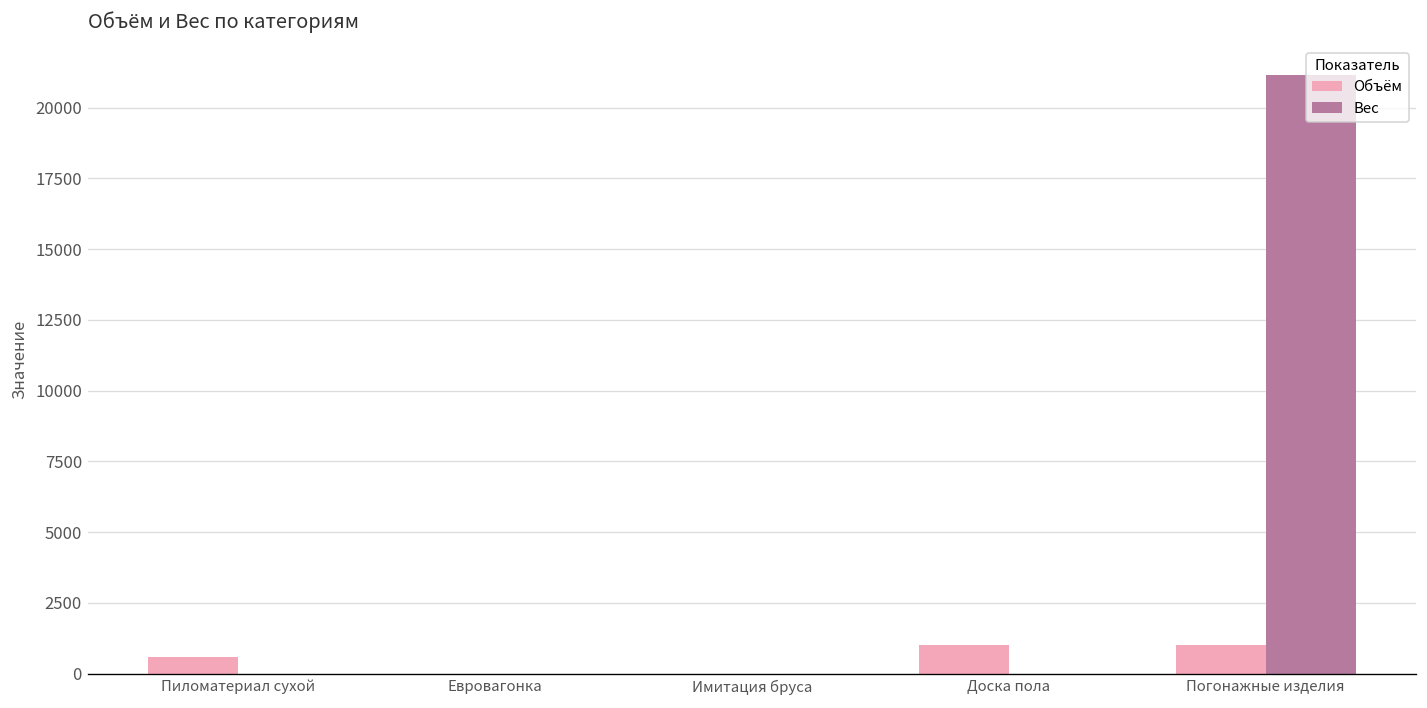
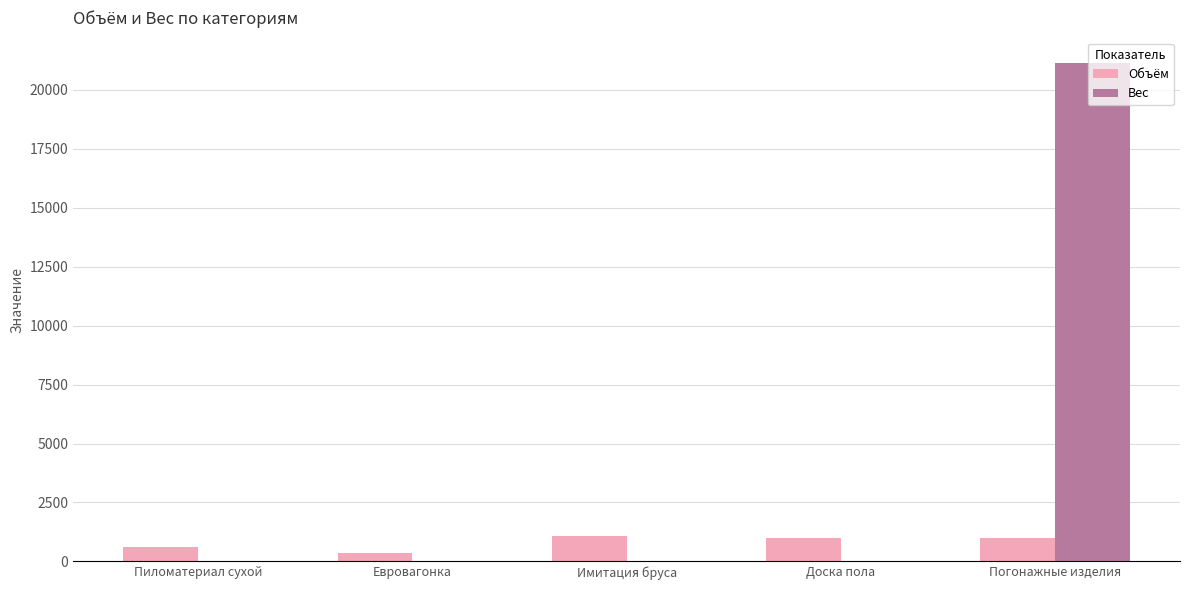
  {
    "Объём": {
      "Пиломатериал сухой": 600,
-     "Евровагонка": 0,
-     "Имитация бруса": 0,
+     "Евровагонка": 300,
+     "Имитация бруса": 1100,
      "Доска пола": 1000,
      "Погонажные изделия": 1000
    },
    "Вес": {
      "Пиломатериал сухой": 0,
      "Евровагонка": 0,
      "Имитация бруса": 0,
      "Доска пола": 0
    }
  }
